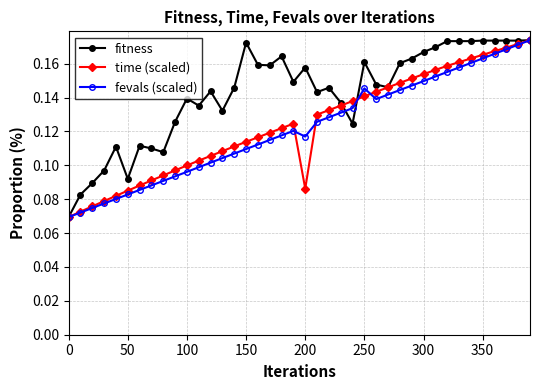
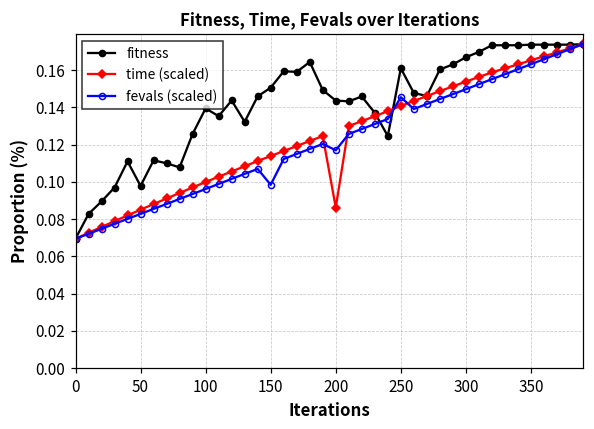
  {
    "fitness": {
-     "50": 0.092,
-     "150": 0.172,
-     "200": 0.158,
+     "50": 0.098,
+     "150": 0.151,
+     "200": 0.144,
      "250": 0.161,
      "300": 0.167,
      "350": 0.174
    },
    "time (scaled)": {
      "50": 0.085,
      "100": 0.100,
      "150": 0.114,
      "200": 0.086,
      "250": 0.141,
      "300": 0.154,
      "350": 0.165
    },
    "fevals (scaled)": {
      "50": 0.083,
      "100": 0.096,
-     "150": 0.110,
+     "150": 0.098,
      "200": 0.117,
      "250": 0.145,
      "300": 0.150,
      "350": 0.163
    }
  }
